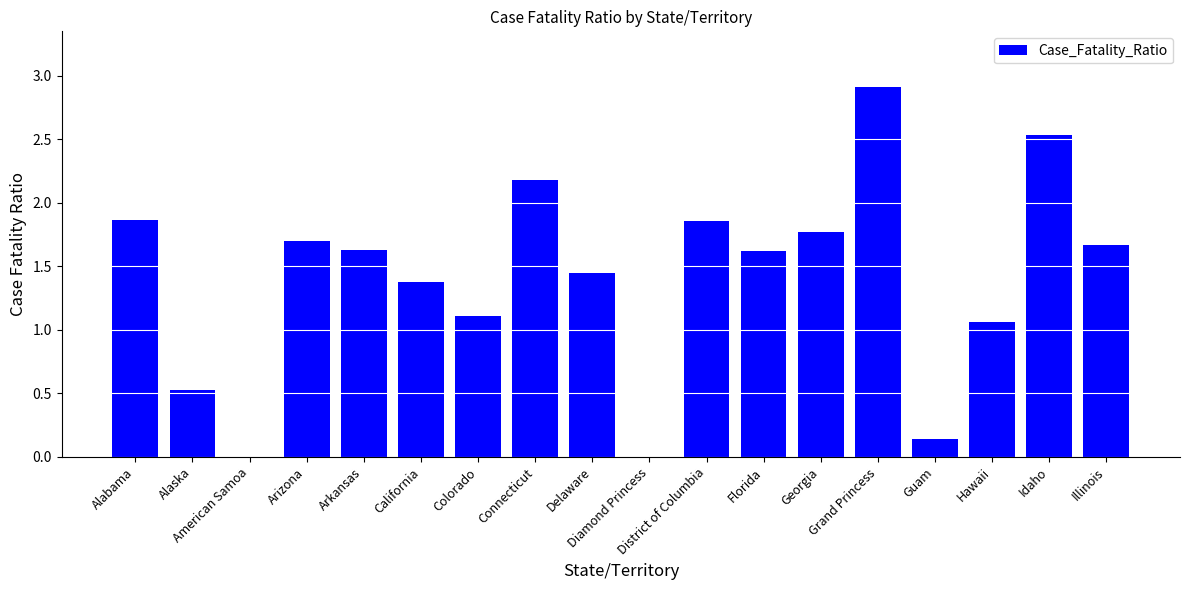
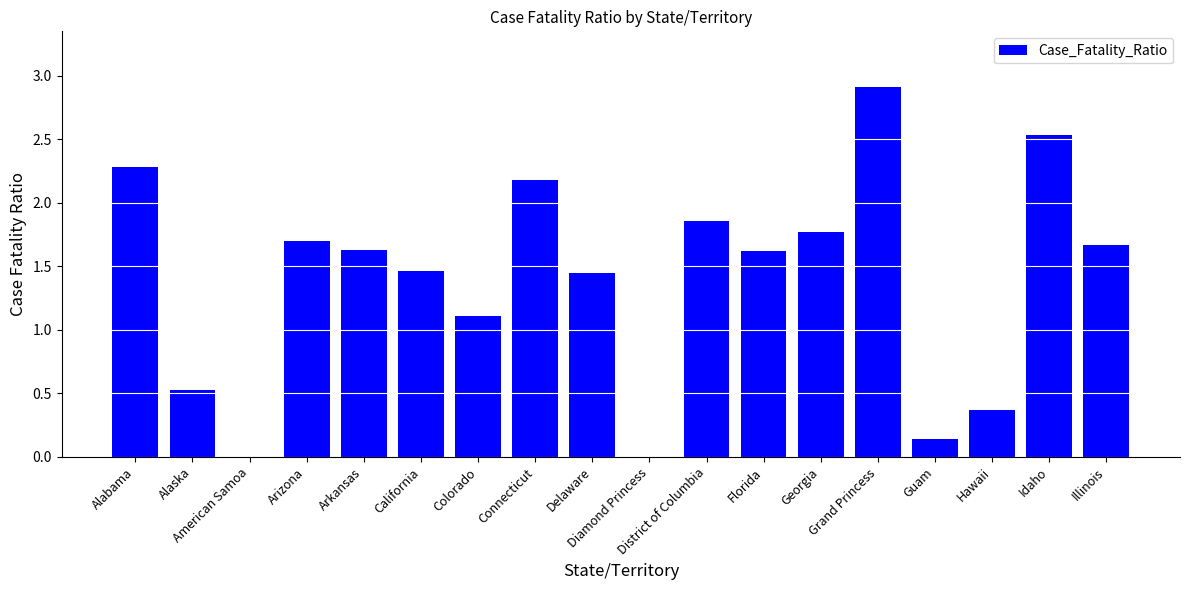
  {
-   "Alabama": 1.86,
+   "Alabama": 2.28,
    "Alaska": 0.53,
    "American Samoa": 0.00,
    "Arizona": 1.70,
    "Arkansas": 1.63,
-   "California": 1.38,
+   "California": 1.46,
    "Colorado": 1.11,
    "Connecticut": 2.18,
    "Delaware": 1.45,
    "Diamond Princess": 0.00,
    "District of Columbia": 1.85,
    "Florida": 1.62,
    "Georgia": 1.77,
    "Grand Princess": 2.91,
    "Guam": 0.14,
-   "Hawaii": 1.06,
+   "Hawaii": 0.37,
    "Idaho": 2.54,
    "Illinois": 1.66
  }
